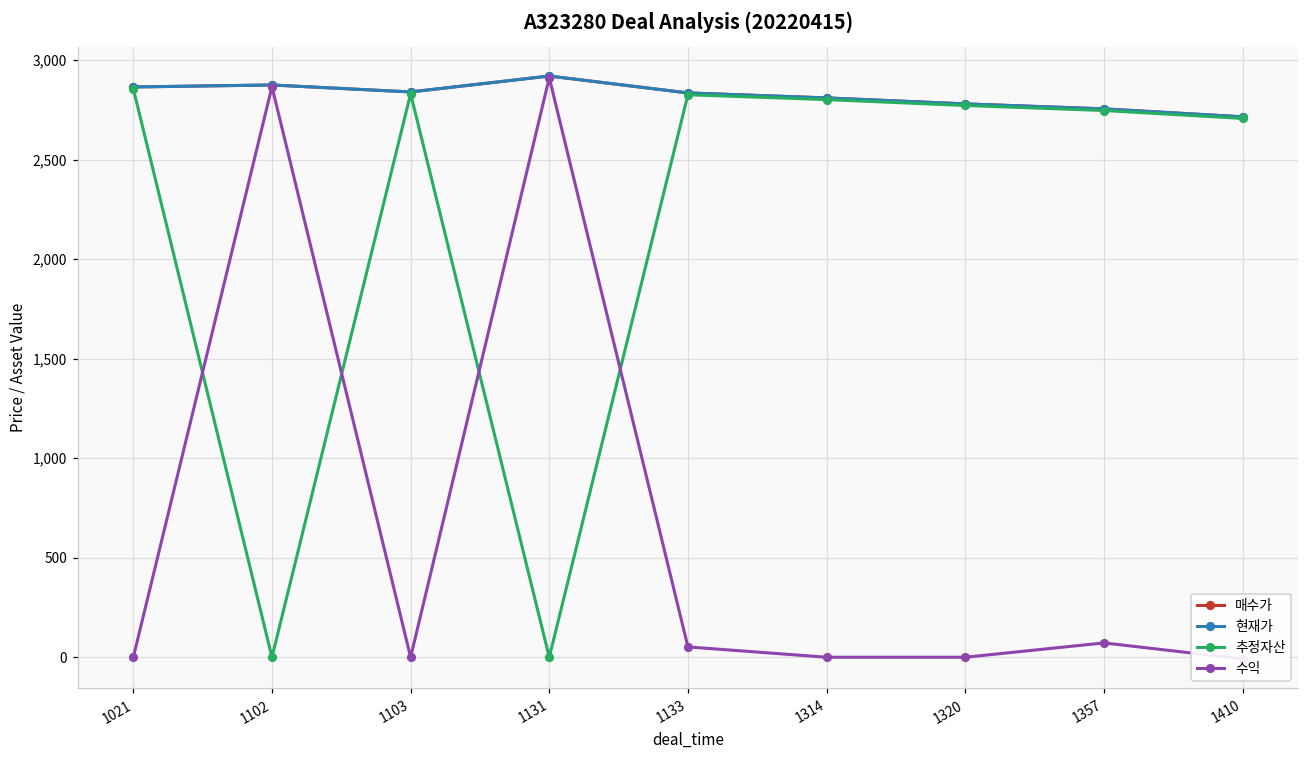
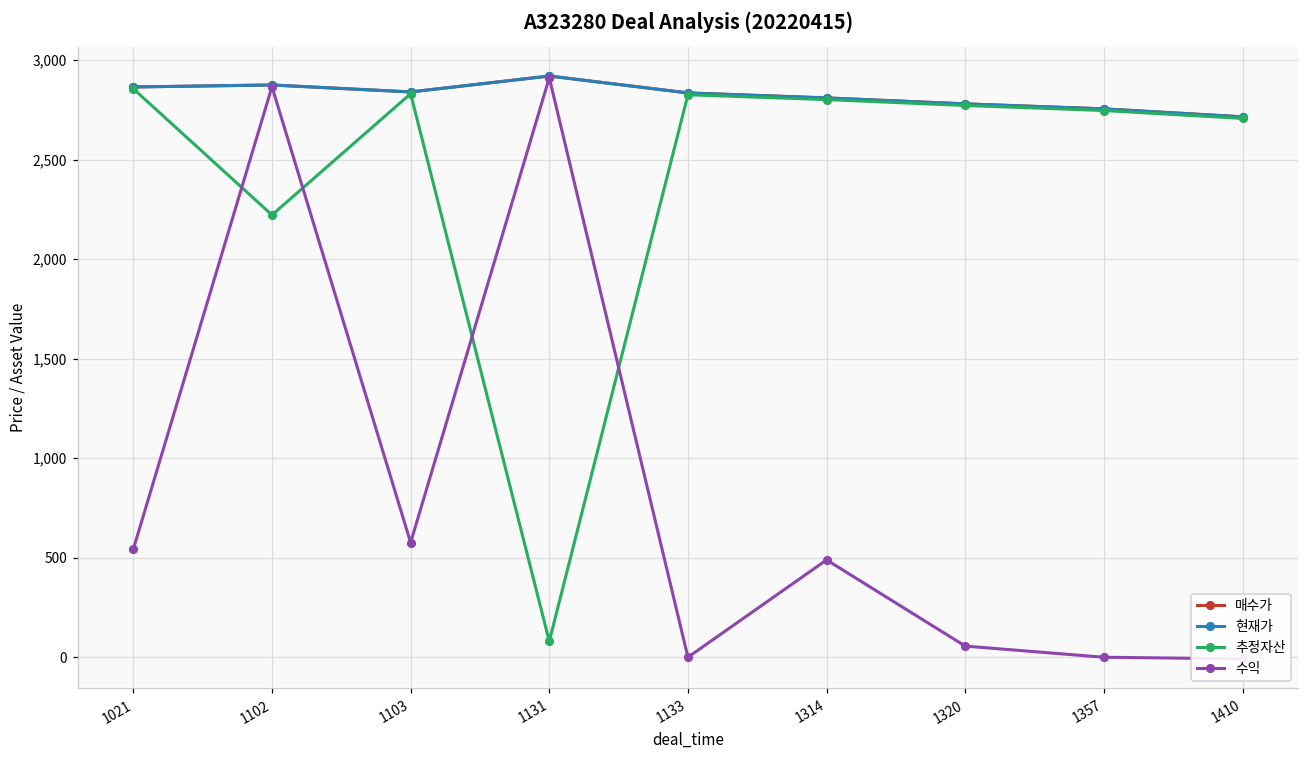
  {
    "추정자산": {
-     "1102": "0",
-     "1131": "0"
+     "1102": "2,220",
+     "1131": "80"
    },
    "수익": {
-     "1021": "0",
-     "1103": "0",
-     "1133": "50",
-     "1314": "0",
-     "1320": "0",
-     "1357": "70"
+     "1021": "540",
+     "1103": "580",
+     "1133": "0",
+     "1314": "490",
+     "1320": "60",
+     "1357": "0"
    }
  }
